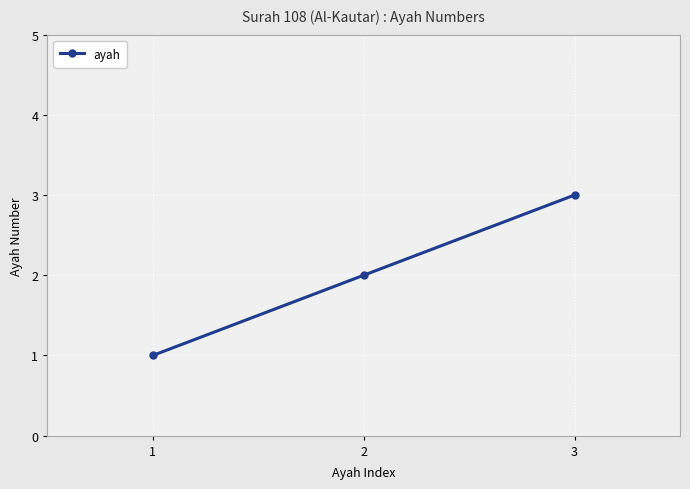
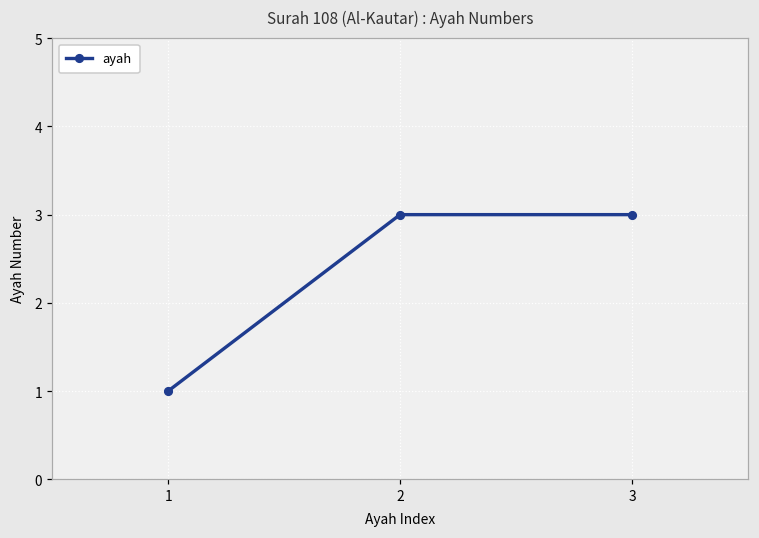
  {
    "1": 1,
-   "2": 2,
+   "2": 3,
    "3": 3
  }
